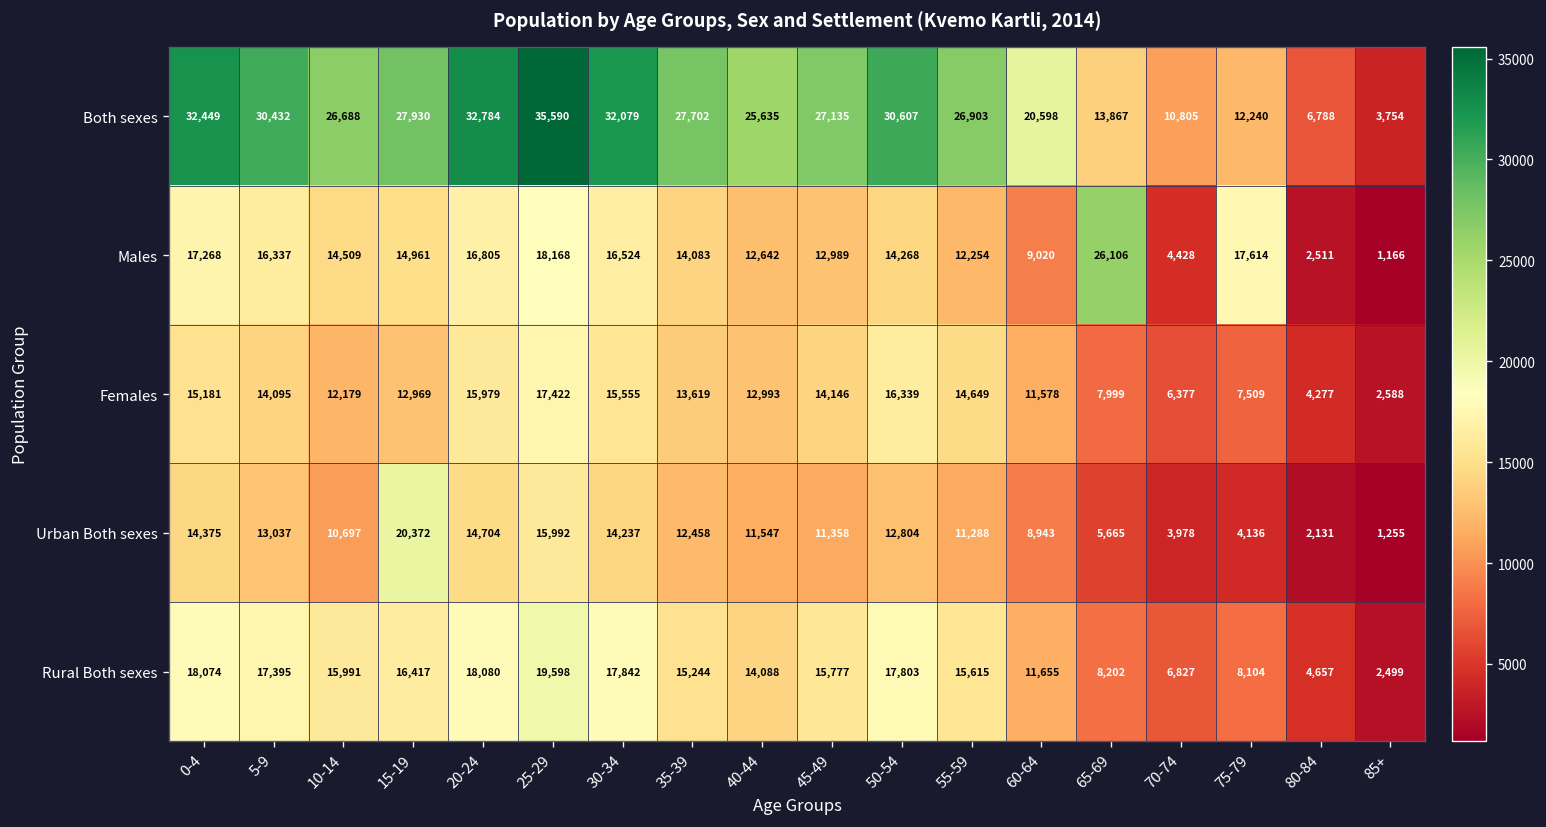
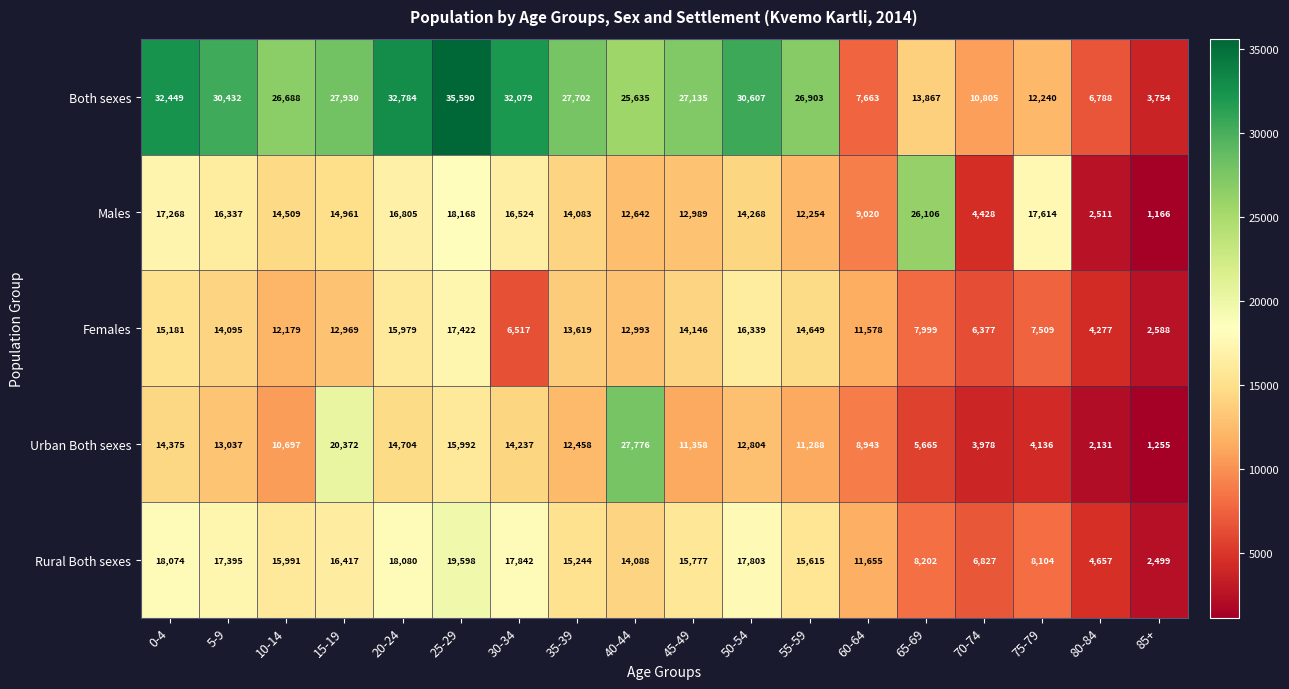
  {
    "Both sexes": {
      "0-4": "32,449",
      "5-9": "30,432",
      "10-14": "26,688",
      "15-19": "27,930",
      "20-24": "32,784",
      "25-29": "35,590",
      "30-34": "32,079",
      "35-39": "27,702",
      "40-44": "25,635",
      "45-49": "27,135",
      "50-54": "30,607",
      "55-59": "26,903",
-     "60-64": "20,598",
+     "60-64": "7,663",
      "65-69": "13,867",
      "70-74": "10,805",
      "75-79": "12,240",
      "80-84": "6,788",
      "85+": "3,754"
    },
    "Males": {
      "0-4": "17,268",
      "5-9": "16,337",
      "10-14": "14,509",
      "15-19": "14,961",
      "20-24": "16,805",
      "25-29": "18,168",
      "30-34": "16,524",
      "35-39": "14,083",
      "40-44": "12,642",
      "45-49": "12,989",
      "50-54": "14,268",
      "55-59": "12,254",
      "60-64": "9,020",
      "65-69": "26,106",
      "70-74": "4,428",
      "75-79": "17,614",
      "80-84": "2,511",
      "85+": "1,166"
    },
    "Females": {
      "0-4": "15,181",
      "5-9": "14,095",
      "10-14": "12,179",
      "15-19": "12,969",
      "20-24": "15,979",
      "25-29": "17,422",
-     "30-34": "15,555",
+     "30-34": "6,517",
      "35-39": "13,619",
      "40-44": "12,993",
      "45-49": "14,146",
      "50-54": "16,339",
      "55-59": "14,649",
      "60-64": "11,578",
      "65-69": "7,999",
      "70-74": "6,377",
      "75-79": "7,509",
      "80-84": "4,277",
      "85+": "2,588"
    },
    "Urban Both sexes": {
      "0-4": "14,375",
      "5-9": "13,037",
      "10-14": "10,697",
      "15-19": "20,372",
      "20-24": "14,704",
      "25-29": "15,992",
      "30-34": "14,237",
      "35-39": "12,458",
-     "40-44": "11,547",
+     "40-44": "27,776",
      "45-49": "11,358",
      "50-54": "12,804",
      "55-59": "11,288",
      "60-64": "8,943",
      "65-69": "5,665",
      "70-74": "3,978",
      "75-79": "4,136",
      "80-84": "2,131",
      "85+": "1,255"
    },
    "Rural Both sexes": {
      "0-4": "18,074",
      "5-9": "17,395",
      "10-14": "15,991",
      "15-19": "16,417",
      "20-24": "18,080",
      "25-29": "19,598",
      "30-34": "17,842",
      "35-39": "15,244",
      "40-44": "14,088",
      "45-49": "15,777",
      "50-54": "17,803",
      "55-59": "15,615",
      "60-64": "11,655",
      "65-69": "8,202",
      "70-74": "6,827",
      "75-79": "8,104",
      "80-84": "4,657",
      "85+": "2,499"
    }
  }
